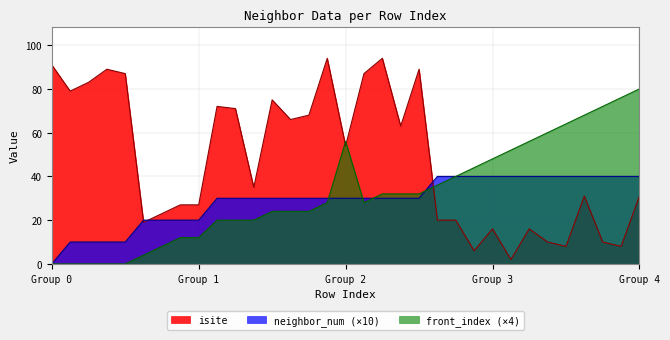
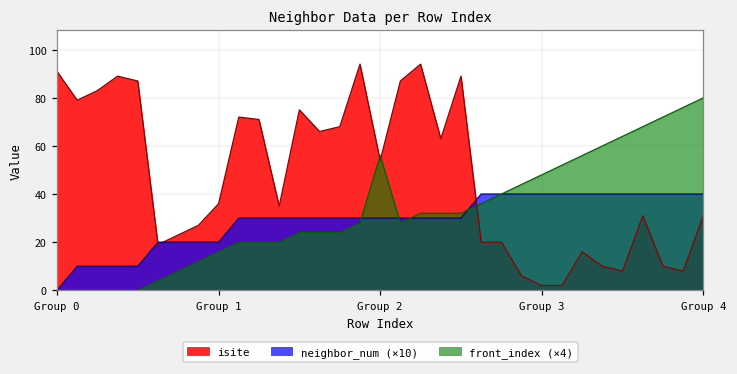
  {
    "isite": {
      "Group 0": 91,
-     "Group 1": 27,
+     "Group 1": 36,
      "Group 2": 54,
-     "Group 3": 16,
+     "Group 3": 2,
      "Group 4": 31
    },
    "neighbor_num (×10)": {
      "Group 1": 20,
      "Group 2": 30,
      "Group 3": 40,
      "Group 4": 40
    },
    "front_index (×4)": {
-     "Group 1": 12,
+     "Group 1": 16,
      "Group 2": 56,
      "Group 3": 48,
      "Group 4": 80
    }
  }
